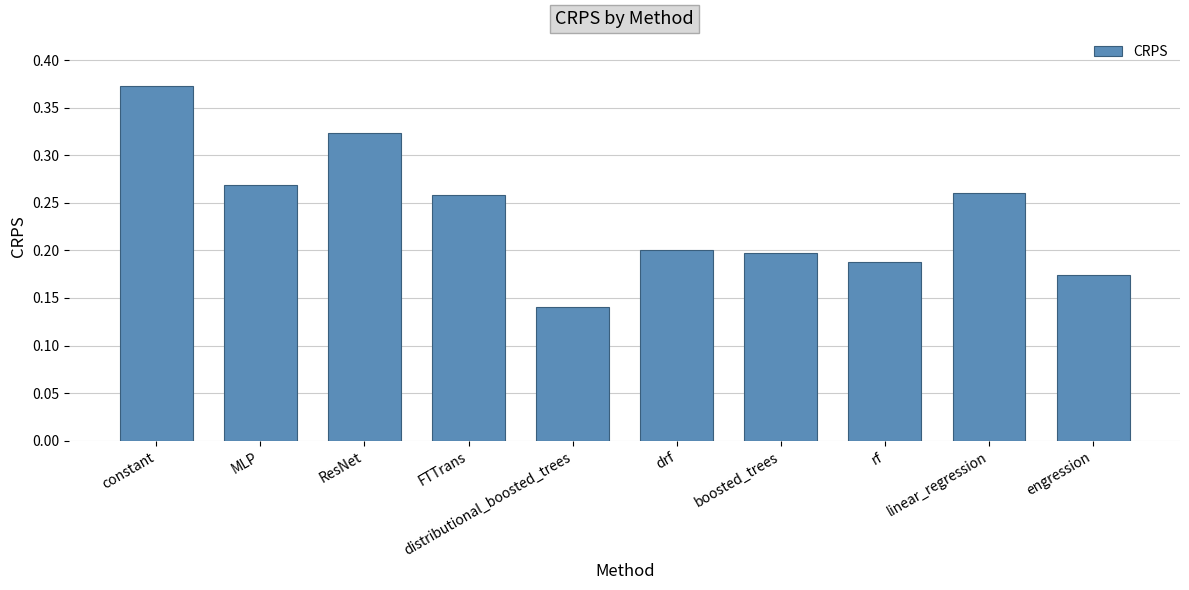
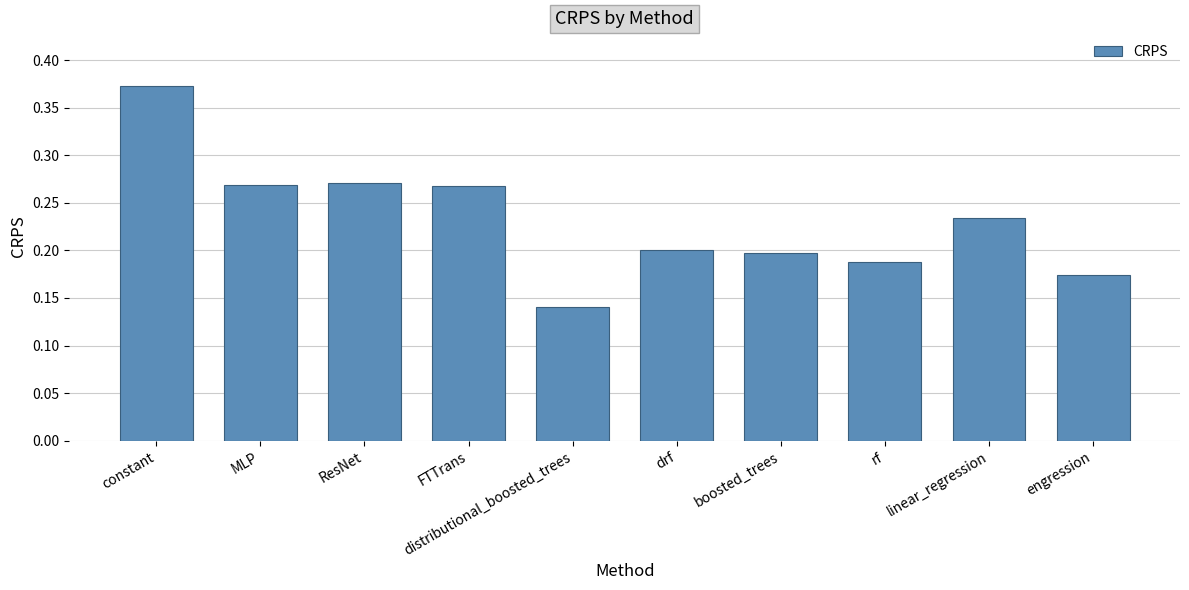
  {
    "constant": 0.37,
    "MLP": 0.27,
-   "ResNet": 0.32,
-   "FTTrans": 0.26,
+   "ResNet": 0.27,
+   "FTTrans": 0.27,
    "distributional_boosted_trees": 0.14,
    "drf": 0.20,
    "boosted_trees": 0.20,
    "rf": 0.19,
-   "linear_regression": 0.26,
+   "linear_regression": 0.23,
    "engression": 0.17
  }
